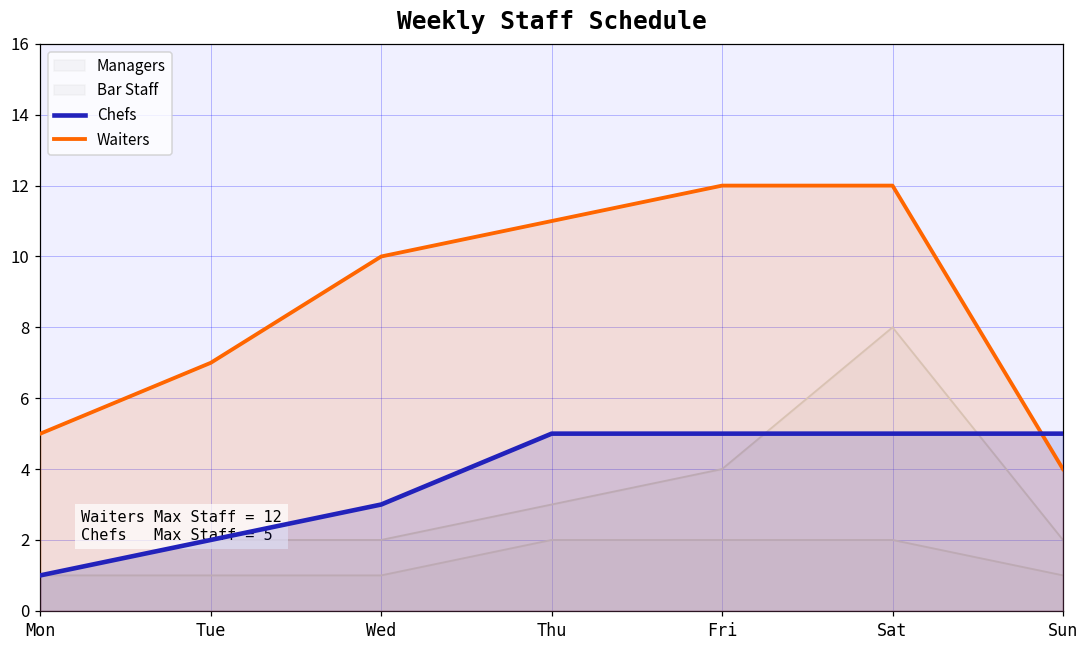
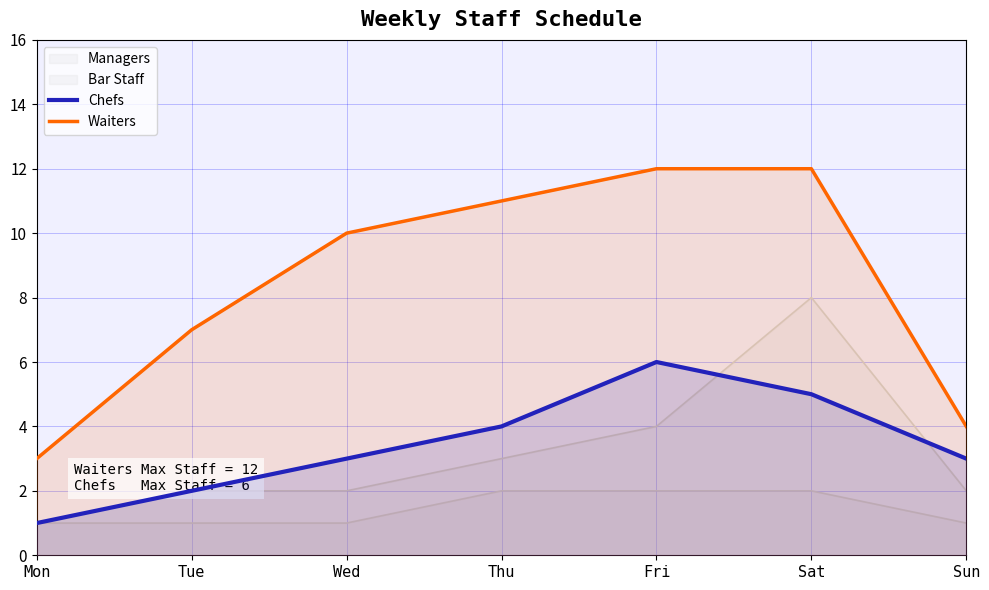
  {
    "Chefs": {
-     "Thu": 5,
-     "Fri": 5,
-     "Sun": 5
+     "Thu": 4,
+     "Fri": 6,
+     "Sun": 3
    },
    "Waiters": {
-     "Mon": 5,
+     "Mon": 3,
      "Tue": 7,
      "Wed": 10,
      "Thu": 11,
      "Fri": 12,
      "Sat": 12,
      "Sun": 4
    }
  }
